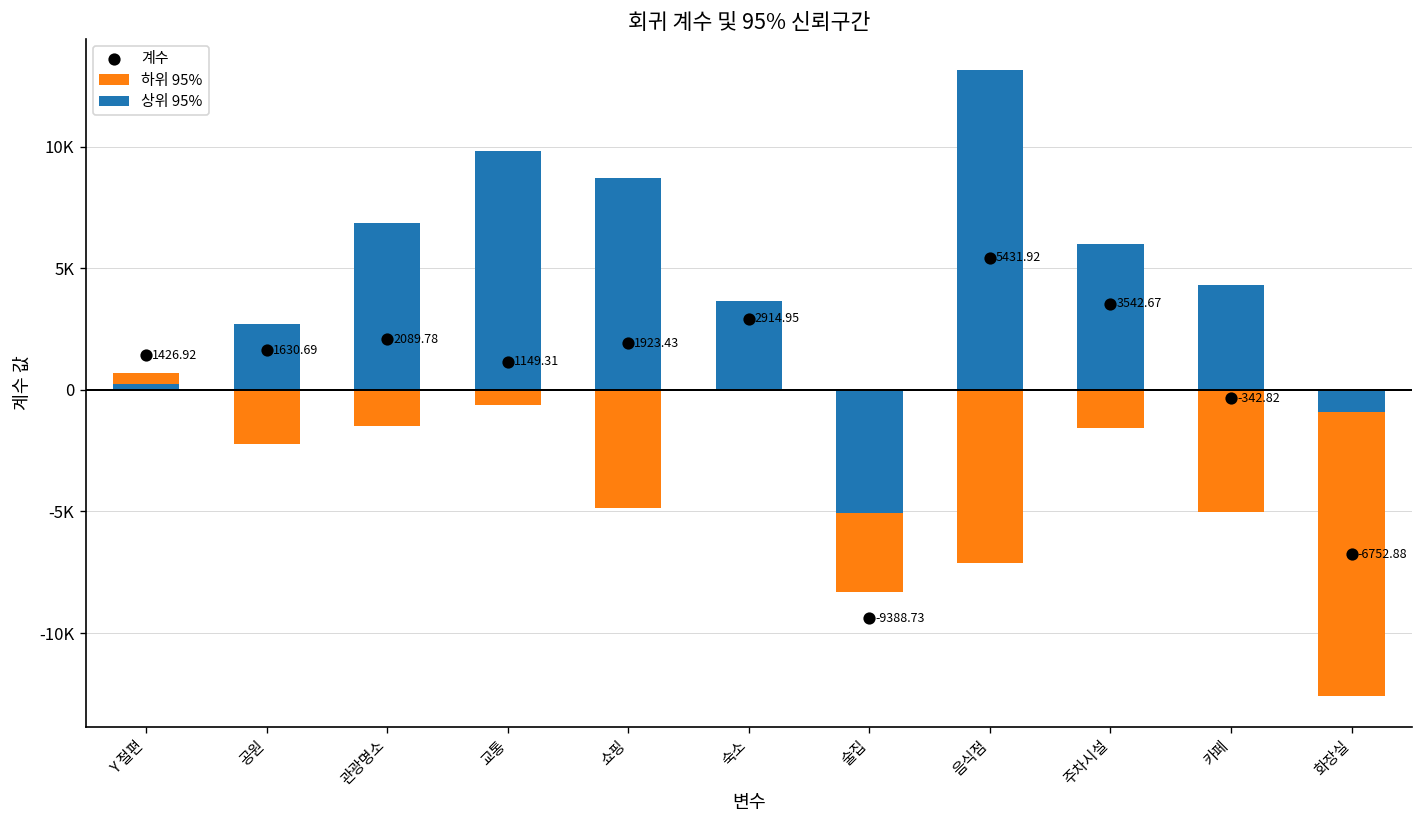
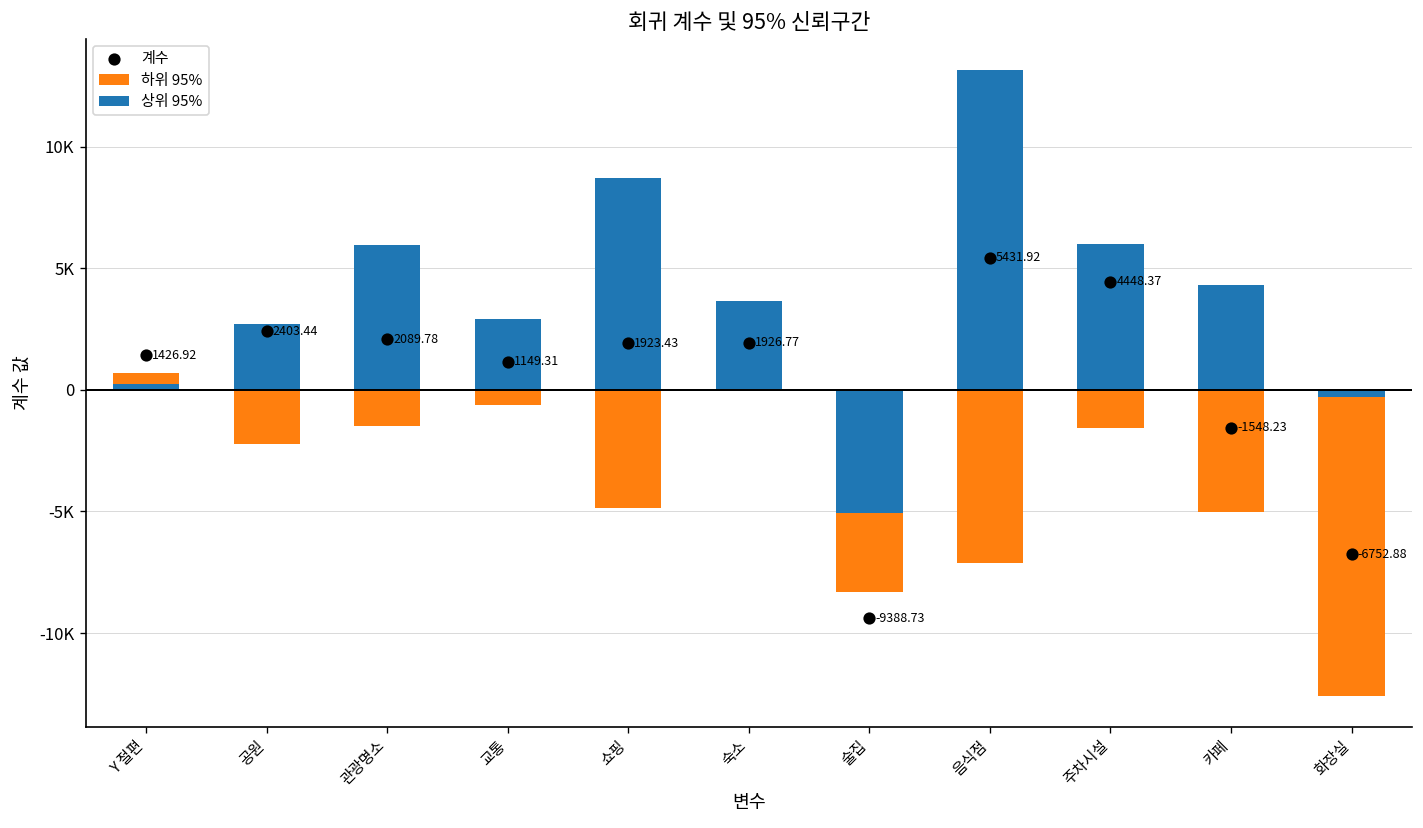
  {
    "계수": {
-     "공원": 1630.69,
-     "숙소": 2914.95,
-     "주차시설": 3542.67,
-     "카페": -342.82
+     "공원": 2403.44,
+     "숙소": 1926.77,
+     "주차시설": 4448.37,
+     "카페": -1548.23
    },
    "하위 95%": {
      "공원": -2200,
      "관광명소": -1500,
      "교통": -600,
      "쇼핑": -4900,
      "음식점": -7100,
      "주차시설": -1600
    },
    "상위 95%": {
-     "관광명소": 6800,
-     "교통": 9800,
+     "관광명소": 5900,
+     "교통": 2900,
      "카페": 4300,
-     "화장실": -900
+     "화장실": -300
    }
  }
